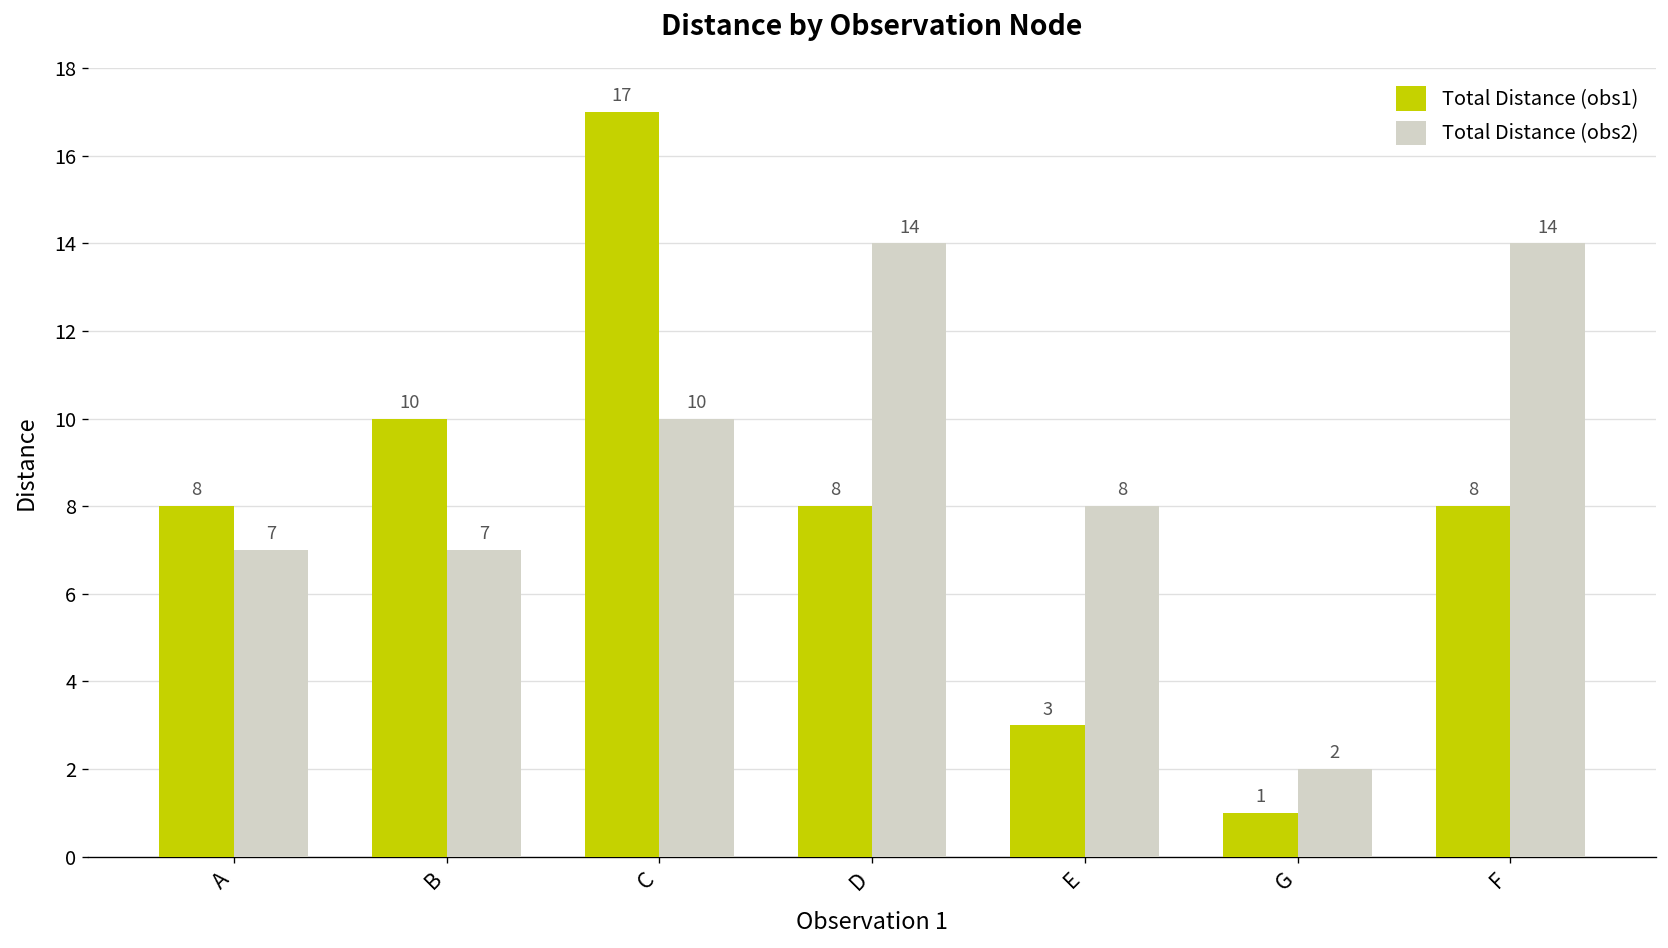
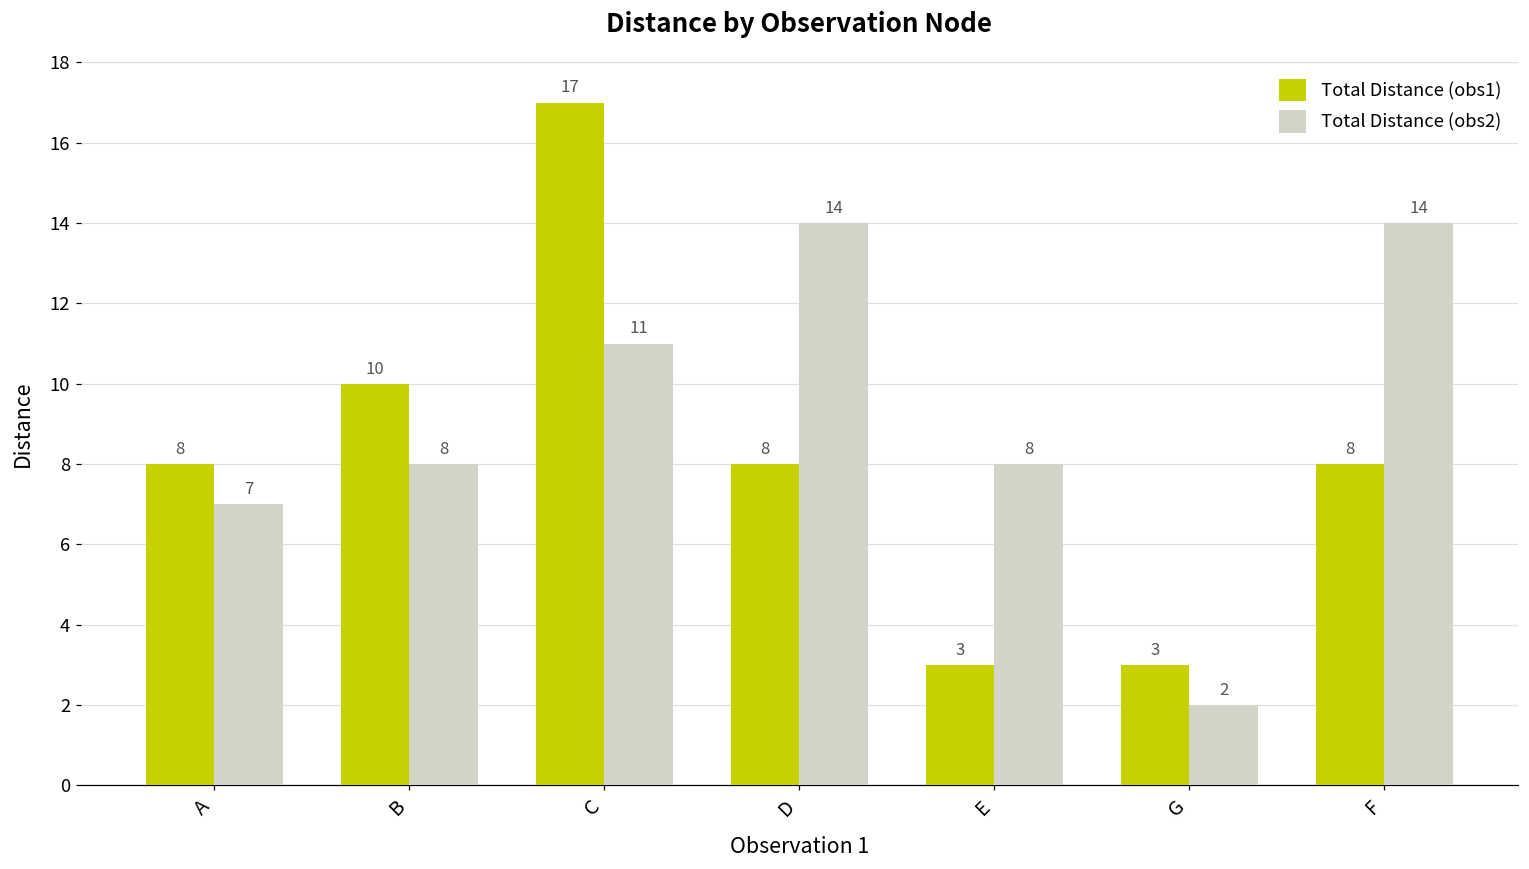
  {
    "Total Distance (obs1)": {
      "A": 8,
      "B": 10,
      "C": 17,
      "D": 8,
      "E": 3,
-     "G": 1,
+     "G": 3,
      "F": 8
    },
    "Total Distance (obs2)": {
      "A": 7,
-     "B": 7,
-     "C": 10,
+     "B": 8,
+     "C": 11,
      "D": 14,
      "E": 8,
      "G": 2,
      "F": 14
    }
  }
